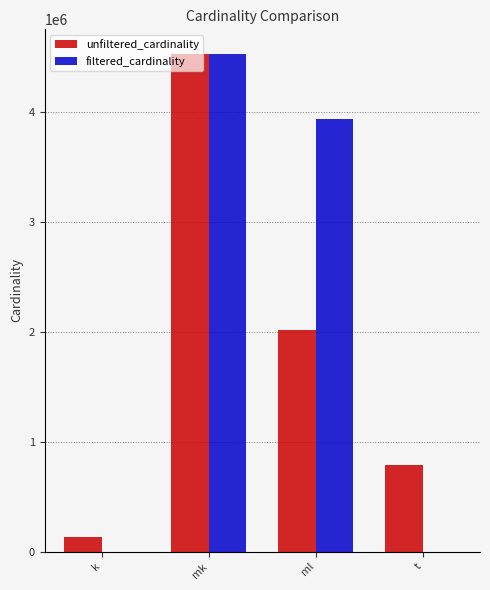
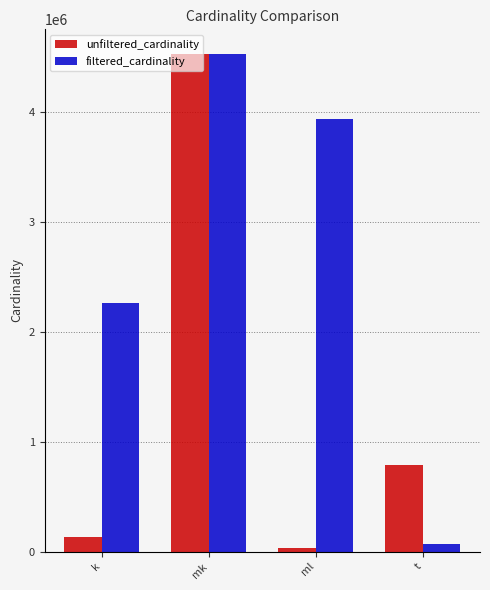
  {
    "unfiltered_cardinality": {
      "k": 130000,
-     "ml": 2020000,
+     "ml": 30000,
      "t": 790000
    },
    "filtered_cardinality": {
-     "k": 0,
+     "k": 2260000,
      "mk": 4520000,
      "ml": 3940000,
-     "t": 0
+     "t": 70000
    }
  }
